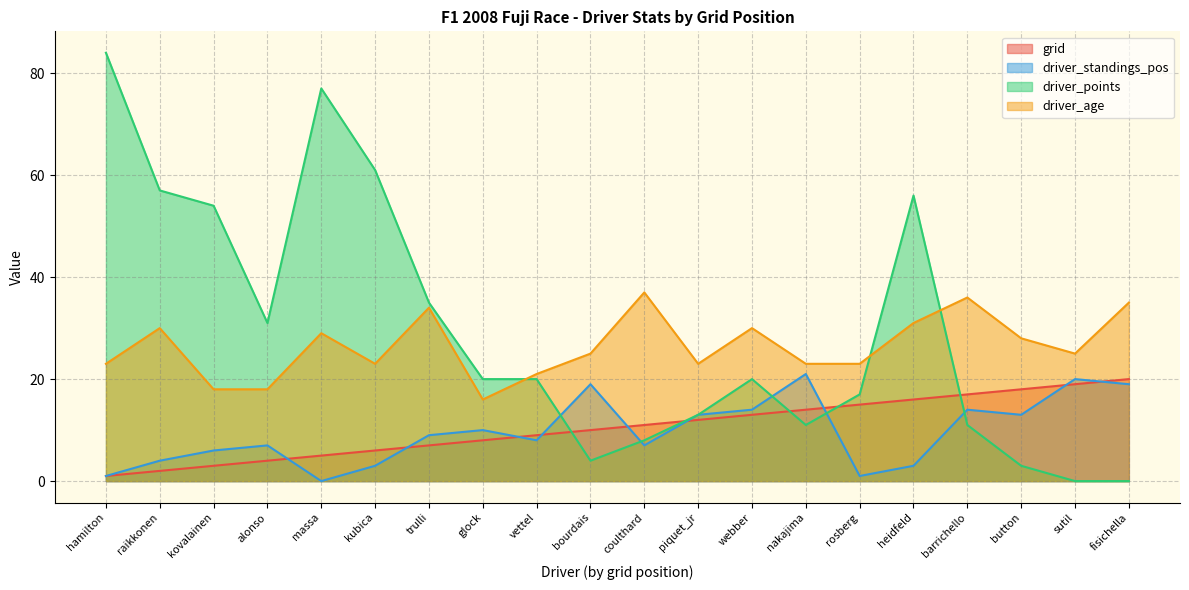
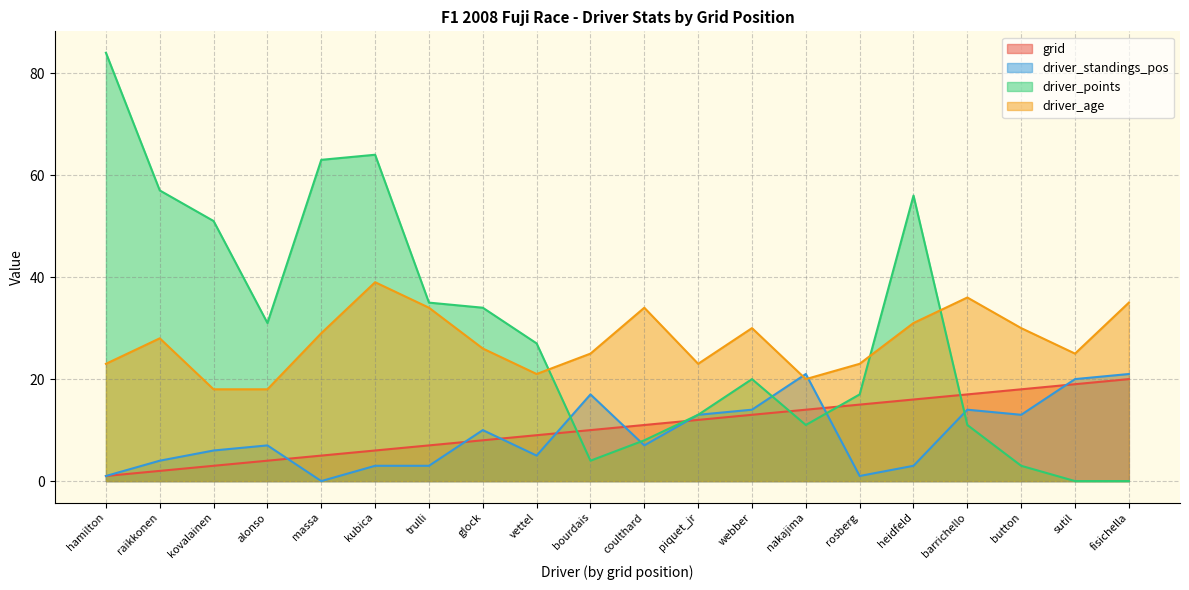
  {
    "grid": {
      "raikkonen": 2,
      "kovalainen": 3,
      "alonso": 4,
      "massa": 5,
      "kubica": 6,
      "trulli": 7,
      "glock": 8,
      "vettel": 9,
      "bourdais": 10,
      "coulthard": 11,
      "piquet_jr": 12,
      "webber": 13,
      "nakajima": 14,
      "rosberg": 15,
      "heidfeld": 16,
      "barrichello": 17,
      "button": 18,
      "sutil": 19,
      "fisichella": 20
    },
    "driver_standings_pos": {
      "raikkonen": 4,
      "kovalainen": 6,
      "alonso": 7,
      "massa": 0,
      "kubica": 3,
-     "trulli": 9,
+     "trulli": 3,
      "glock": 10,
-     "vettel": 8,
-     "bourdais": 19,
+     "vettel": 5,
+     "bourdais": 17,
      "coulthard": 7,
      "webber": 14,
      "nakajima": 21,
      "rosberg": 1,
      "heidfeld": 3,
      "barrichello": 14,
      "button": 13,
      "sutil": 20,
-     "fisichella": 19
+     "fisichella": 21
    },
    "driver_points": {
      "hamilton": 84,
      "raikkonen": 57,
-     "kovalainen": 54,
+     "kovalainen": 51,
      "alonso": 31,
-     "massa": 77,
-     "kubica": 61,
+     "massa": 63,
+     "kubica": 64,
      "trulli": 35,
-     "glock": 20,
-     "vettel": 20,
+     "glock": 34,
+     "vettel": 27,
      "bourdais": 4,
      "coulthard": 8,
      "webber": 20,
      "nakajima": 11,
      "rosberg": 17,
      "heidfeld": 56,
      "barrichello": 11,
      "button": 3,
      "sutil": 0,
      "fisichella": 0
    },
    "driver_age": {
      "hamilton": 23,
-     "raikkonen": 30,
+     "raikkonen": 28,
      "kovalainen": 18,
      "alonso": 18,
      "massa": 29,
-     "kubica": 23,
+     "kubica": 39,
      "trulli": 34,
-     "glock": 16,
+     "glock": 26,
      "vettel": 21,
      "bourdais": 25,
-     "coulthard": 37,
+     "coulthard": 34,
      "piquet_jr": 23,
      "webber": 30,
-     "nakajima": 23,
+     "nakajima": 20,
      "rosberg": 23,
      "heidfeld": 31,
      "barrichello": 36,
-     "button": 28,
+     "button": 30,
      "sutil": 25,
      "fisichella": 35
    }
  }
